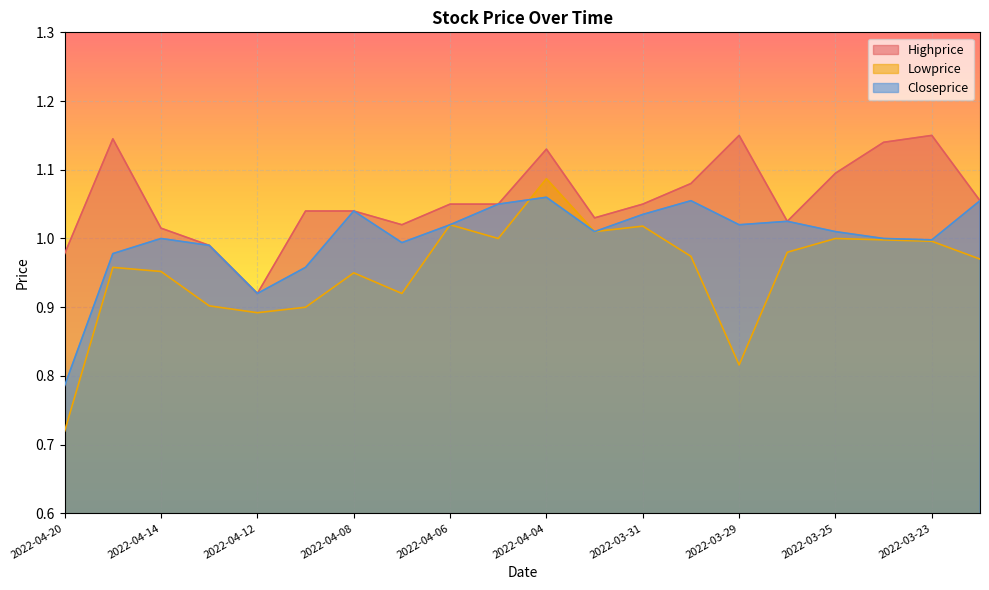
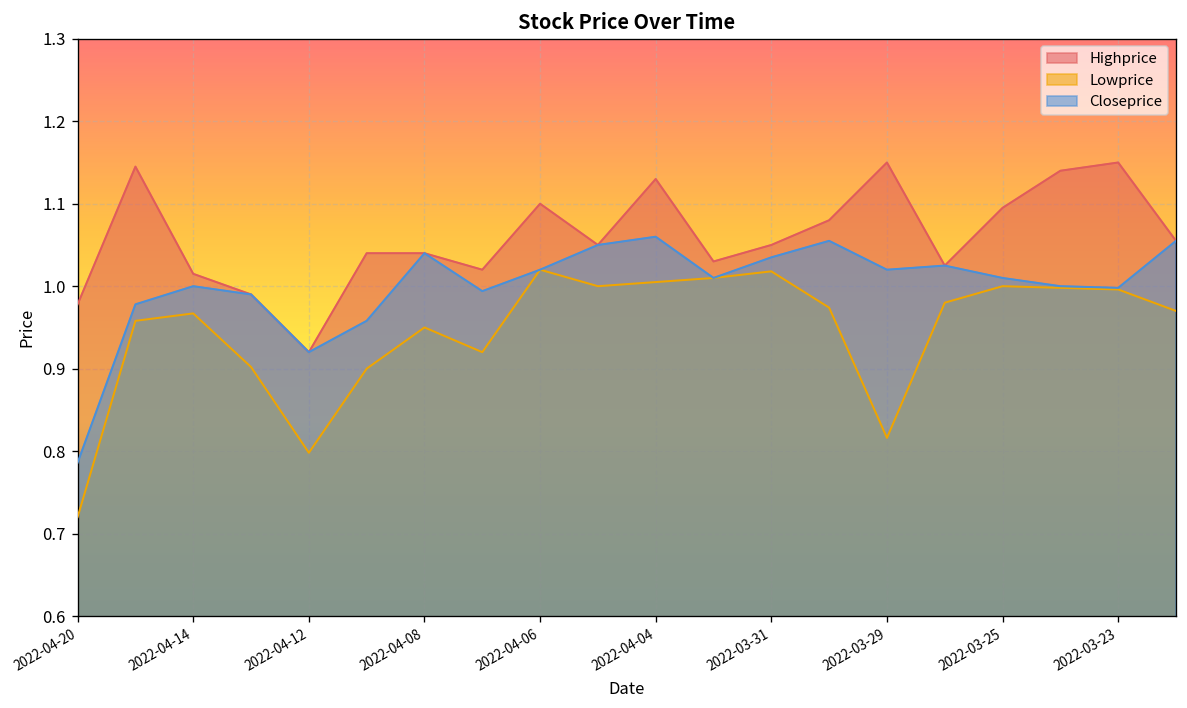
  {
    "Highprice": {
      "2022-04-20": 0.98,
      "2022-04-14": 1.02,
-     "2022-04-06": 1.05,
+     "2022-04-06": 1.10,
      "2022-04-04": 1.13,
      "2022-03-31": 1.05,
      "2022-03-29": 1.15,
      "2022-03-25": 1.10,
      "2022-03-23": 1.15
    },
    "Lowprice": {
      "2022-04-20": 0.72,
-     "2022-04-14": 0.95,
-     "2022-04-12": 0.89,
+     "2022-04-14": 0.97,
+     "2022-04-12": 0.80,
      "2022-04-08": 0.95,
-     "2022-04-04": 1.09,
+     "2022-04-04": 1.01,
      "2022-03-31": 1.02,
      "2022-03-29": 0.82,
      "2022-03-25": 1.00
    },
    "Closeprice": {
      "2022-04-20": 0.79,
      "2022-04-14": 1.00,
      "2022-04-04": 1.06,
      "2022-03-31": 1.04,
      "2022-03-29": 1.02,
      "2022-03-25": 1.01
    }
  }
